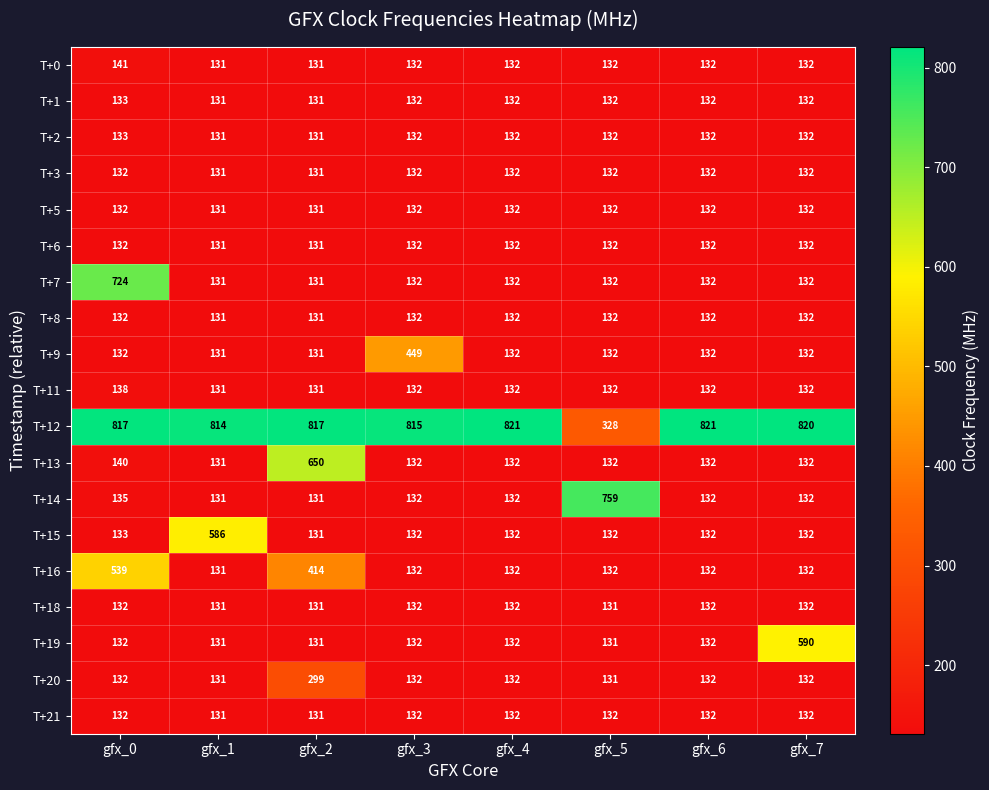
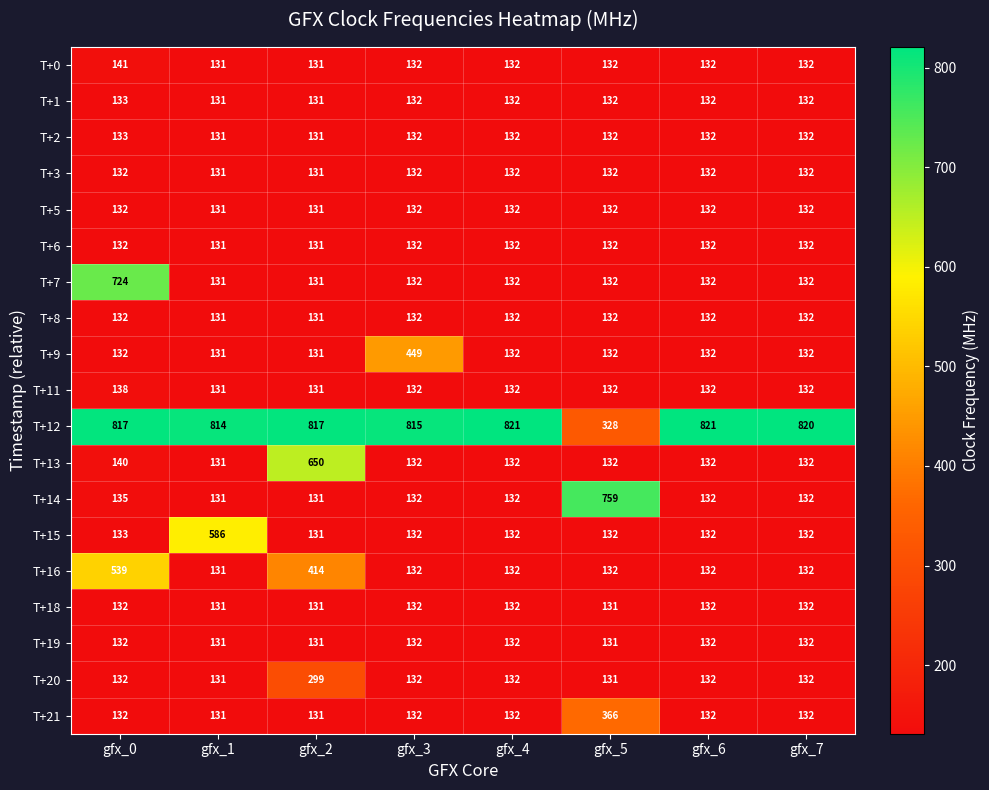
  {
    "T+0": {
      "gfx_0": 141,
      "gfx_1": 131,
      "gfx_2": 131,
      "gfx_3": 132,
      "gfx_4": 132,
      "gfx_5": 132,
      "gfx_6": 132,
      "gfx_7": 132
    },
    "T+1": {
      "gfx_0": 133,
      "gfx_1": 131,
      "gfx_2": 131,
      "gfx_3": 132,
      "gfx_4": 132,
      "gfx_5": 132,
      "gfx_6": 132,
      "gfx_7": 132
    },
    "T+2": {
      "gfx_0": 133,
      "gfx_1": 131,
      "gfx_2": 131,
      "gfx_3": 132,
      "gfx_4": 132,
      "gfx_5": 132,
      "gfx_6": 132,
      "gfx_7": 132
    },
    "T+3": {
      "gfx_0": 132,
      "gfx_1": 131,
      "gfx_2": 131,
      "gfx_3": 132,
      "gfx_4": 132,
      "gfx_5": 132,
      "gfx_6": 132,
      "gfx_7": 132
    },
    "T+5": {
      "gfx_0": 132,
      "gfx_1": 131,
      "gfx_2": 131,
      "gfx_3": 132,
      "gfx_4": 132,
      "gfx_5": 132,
      "gfx_6": 132,
      "gfx_7": 132
    },
    "T+6": {
      "gfx_0": 132,
      "gfx_1": 131,
      "gfx_2": 131,
      "gfx_3": 132,
      "gfx_4": 132,
      "gfx_5": 132,
      "gfx_6": 132,
      "gfx_7": 132
    },
    "T+7": {
      "gfx_0": 724,
      "gfx_1": 131,
      "gfx_2": 131,
      "gfx_3": 132,
      "gfx_4": 132,
      "gfx_5": 132,
      "gfx_6": 132,
      "gfx_7": 132
    },
    "T+8": {
      "gfx_0": 132,
      "gfx_1": 131,
      "gfx_2": 131,
      "gfx_3": 132,
      "gfx_4": 132,
      "gfx_5": 132,
      "gfx_6": 132,
      "gfx_7": 132
    },
    "T+9": {
      "gfx_0": 132,
      "gfx_1": 131,
      "gfx_2": 131,
      "gfx_3": 449,
      "gfx_4": 132,
      "gfx_5": 132,
      "gfx_6": 132,
      "gfx_7": 132
    },
    "T+11": {
      "gfx_0": 138,
      "gfx_1": 131,
      "gfx_2": 131,
      "gfx_3": 132,
      "gfx_4": 132,
      "gfx_5": 132,
      "gfx_6": 132,
      "gfx_7": 132
    },
    "T+12": {
      "gfx_0": 817,
      "gfx_1": 814,
      "gfx_2": 817,
      "gfx_3": 815,
      "gfx_4": 821,
      "gfx_5": 328,
      "gfx_6": 821,
      "gfx_7": 820
    },
    "T+13": {
      "gfx_0": 140,
      "gfx_1": 131,
      "gfx_2": 650,
      "gfx_3": 132,
      "gfx_4": 132,
      "gfx_5": 132,
      "gfx_6": 132,
      "gfx_7": 132
    },
    "T+14": {
      "gfx_0": 135,
      "gfx_1": 131,
      "gfx_2": 131,
      "gfx_3": 132,
      "gfx_4": 132,
      "gfx_5": 759,
      "gfx_6": 132,
      "gfx_7": 132
    },
    "T+15": {
      "gfx_0": 133,
      "gfx_1": 586,
      "gfx_2": 131,
      "gfx_3": 132,
      "gfx_4": 132,
      "gfx_5": 132,
      "gfx_6": 132,
      "gfx_7": 132
    },
    "T+16": {
      "gfx_0": 539,
      "gfx_1": 131,
      "gfx_2": 414,
      "gfx_3": 132,
      "gfx_4": 132,
      "gfx_5": 132,
      "gfx_6": 132,
      "gfx_7": 132
    },
    "T+18": {
      "gfx_0": 132,
      "gfx_1": 131,
      "gfx_2": 131,
      "gfx_3": 132,
      "gfx_4": 132,
      "gfx_5": 131,
      "gfx_6": 132,
      "gfx_7": 132
    },
    "T+19": {
      "gfx_0": 132,
      "gfx_1": 131,
      "gfx_2": 131,
      "gfx_3": 132,
      "gfx_4": 132,
      "gfx_5": 131,
      "gfx_6": 132,
-     "gfx_7": 590
+     "gfx_7": 132
    },
    "T+20": {
      "gfx_0": 132,
      "gfx_1": 131,
      "gfx_2": 299,
      "gfx_3": 132,
      "gfx_4": 132,
      "gfx_5": 131,
      "gfx_6": 132,
      "gfx_7": 132
    },
    "T+21": {
      "gfx_0": 132,
      "gfx_1": 131,
      "gfx_2": 131,
      "gfx_3": 132,
      "gfx_4": 132,
-     "gfx_5": 132,
+     "gfx_5": 366,
      "gfx_6": 132,
      "gfx_7": 132
    }
  }
